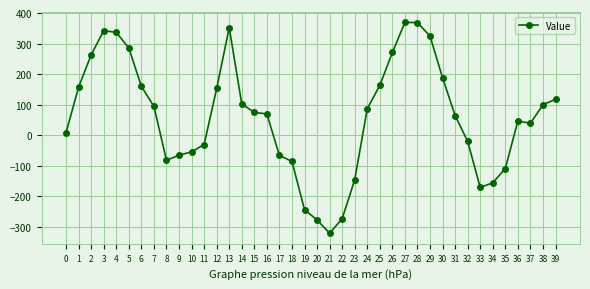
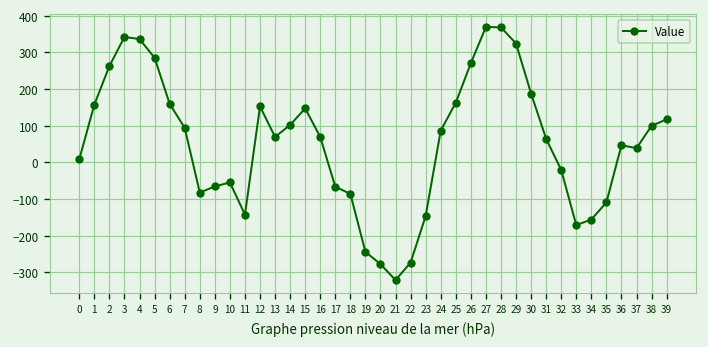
  {
    "0": 10,
    "1": 160,
    "2": 260,
    "3": 340,
    "4": 340,
    "5": 290,
    "6": 160,
    "7": 90,
    "8": -80,
    "9": -70,
    "10": -50,
-   "11": -30,
+   "11": -140,
    "12": 150,
-   "13": 350,
+   "13": 70,
    "14": 100,
-   "15": 70,
+   "15": 150,
    "16": 70,
    "17": -70,
    "18": -90,
    "19": -240,
    "20": -280,
    "21": -320,
    "22": -270,
    "23": -150,
    "24": 90,
    "25": 160,
    "26": 270,
    "27": 370,
    "28": 370,
    "29": 320,
    "30": 190,
    "31": 60,
    "32": -20,
    "33": -170,
    "34": -160,
    "35": -110,
    "36": 50,
    "37": 40,
    "38": 100,
    "39": 120
  }
